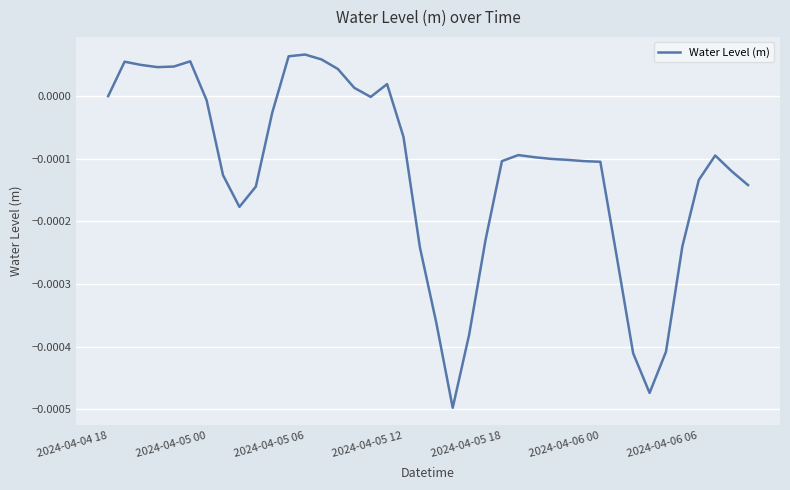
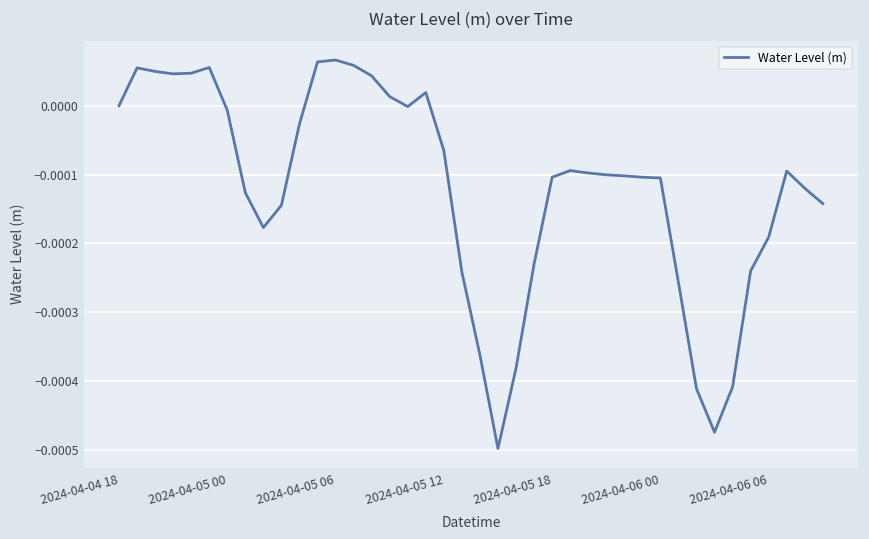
  {
    "2024-04-04 18": 0.00000,
    "2024-04-05 00": -0.00001,
    "2024-04-05 06": 0.00007,
    "2024-04-05 12": -0.00007,
    "2024-04-05 18": -0.00010,
    "2024-04-06 00": -0.00010,
-   "2024-04-06 06": -0.00013
+   "2024-04-06 06": -0.00019
  }
